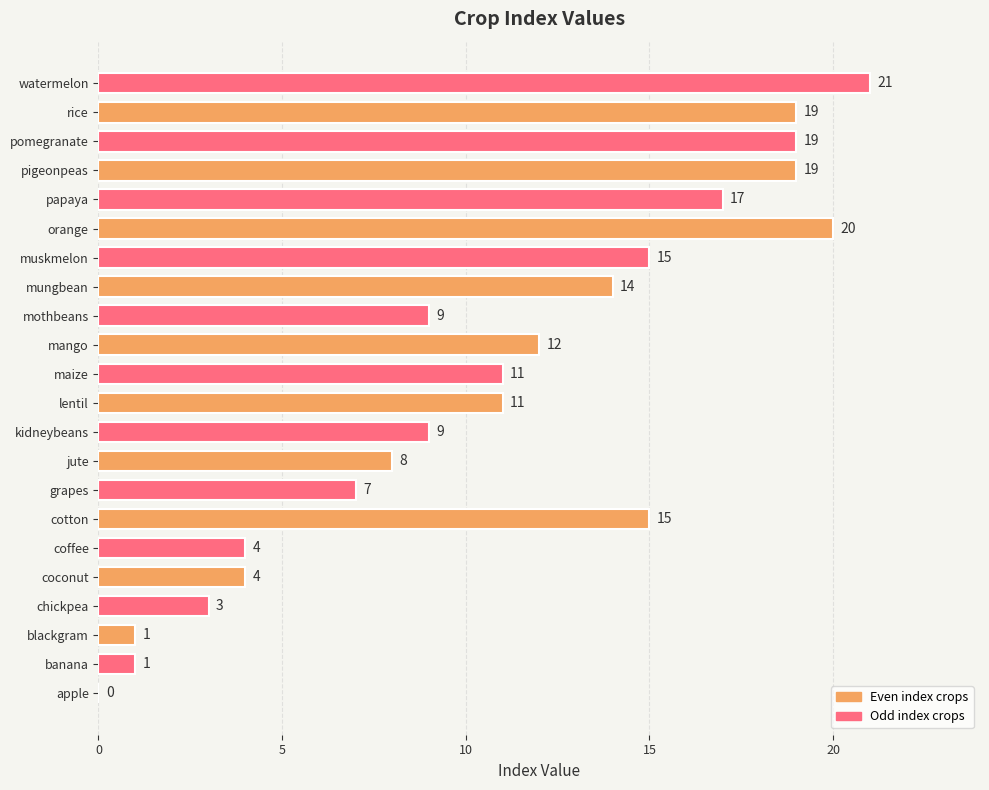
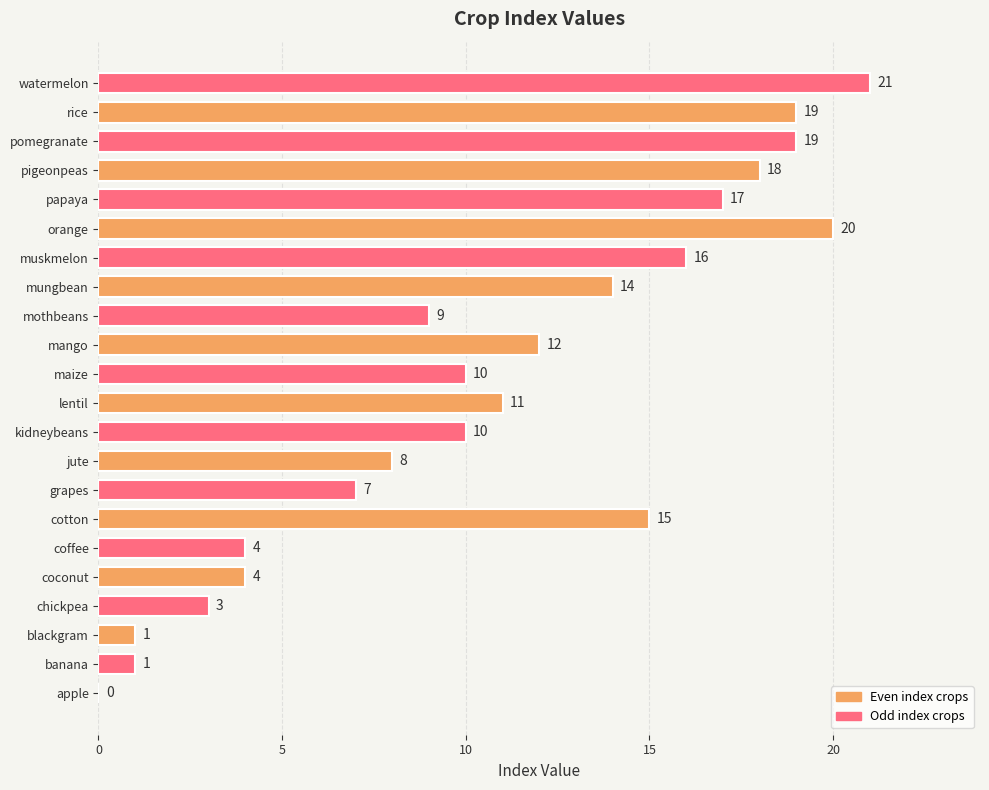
  {
    "watermelon": 21,
    "rice": 19,
    "pomegranate": 19,
-   "pigeonpeas": 19,
+   "pigeonpeas": 18,
    "papaya": 17,
    "orange": 20,
-   "muskmelon": 15,
+   "muskmelon": 16,
    "mungbean": 14,
    "mothbeans": 9,
    "mango": 12,
-   "maize": 11,
+   "maize": 10,
    "lentil": 11,
-   "kidneybeans": 9,
+   "kidneybeans": 10,
    "jute": 8,
    "grapes": 7,
    "cotton": 15,
    "coffee": 4,
    "coconut": 4,
    "chickpea": 3,
    "blackgram": 1,
    "banana": 1,
    "apple": 0
  }
